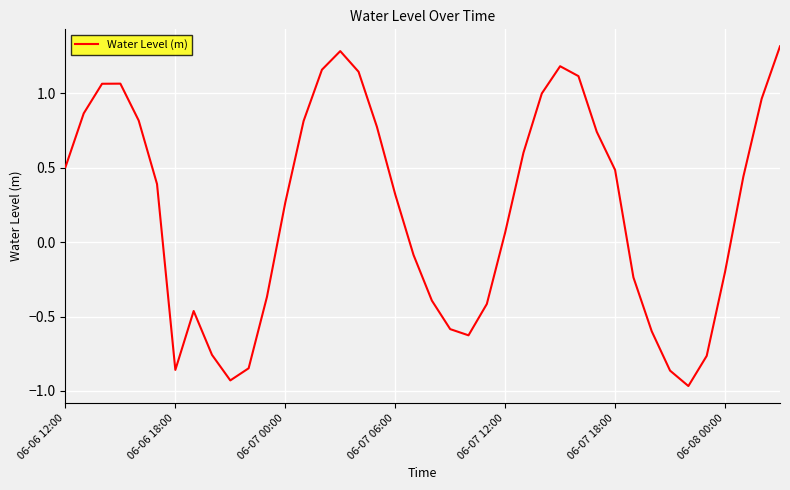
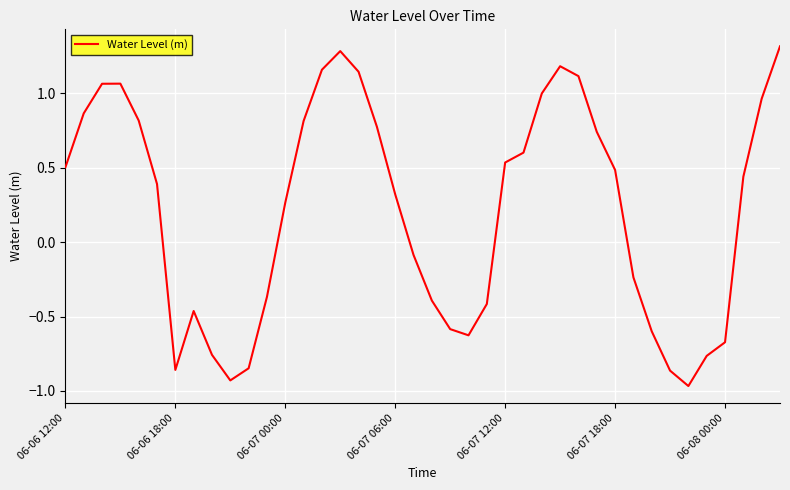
  {
    "06-06 12:00": 0.50,
    "06-06 18:00": -0.86,
    "06-07 00:00": 0.26,
    "06-07 06:00": 0.32,
-   "06-07 12:00": 0.06,
+   "06-07 12:00": 0.53,
    "06-07 18:00": 0.48,
-   "06-08 00:00": -0.20
+   "06-08 00:00": -0.67
  }
